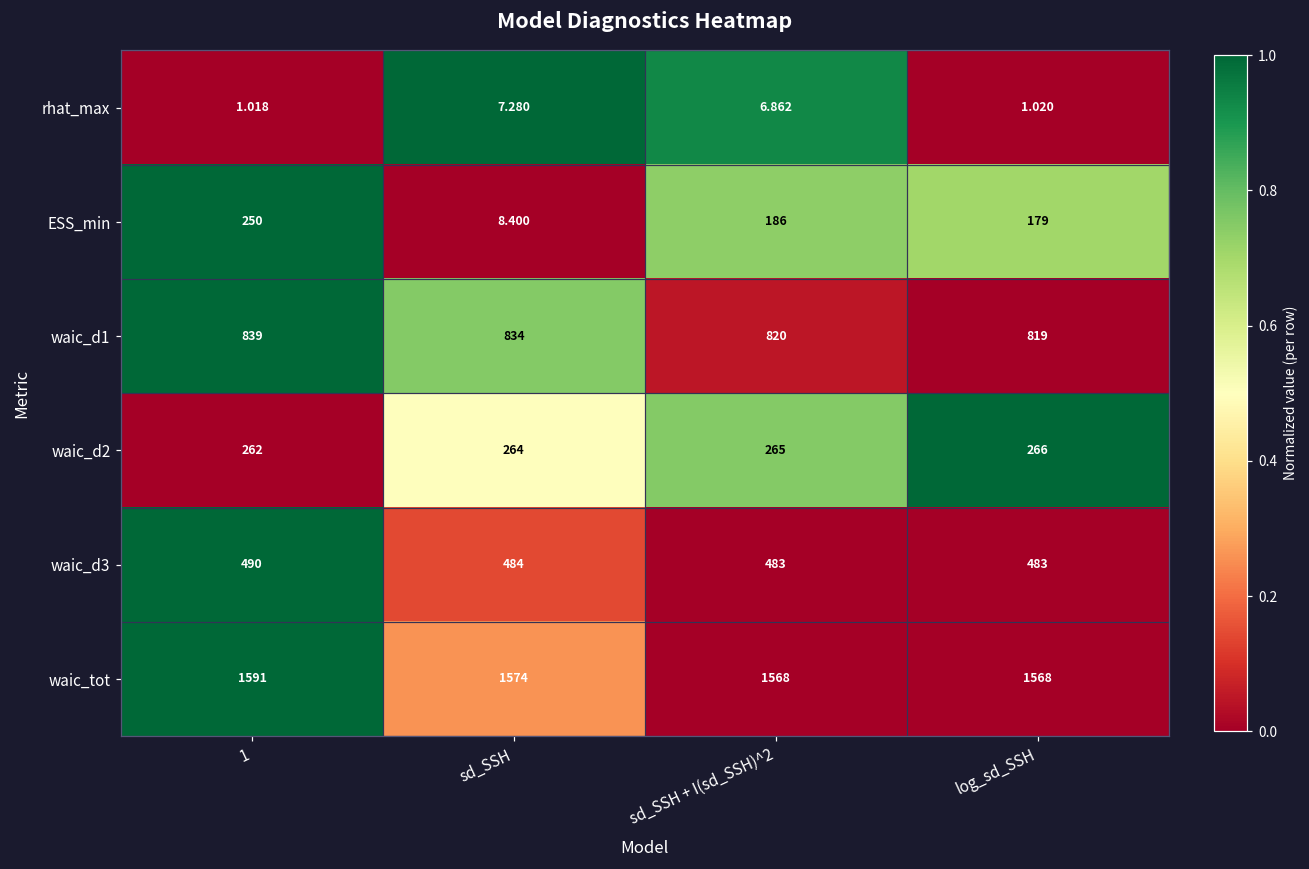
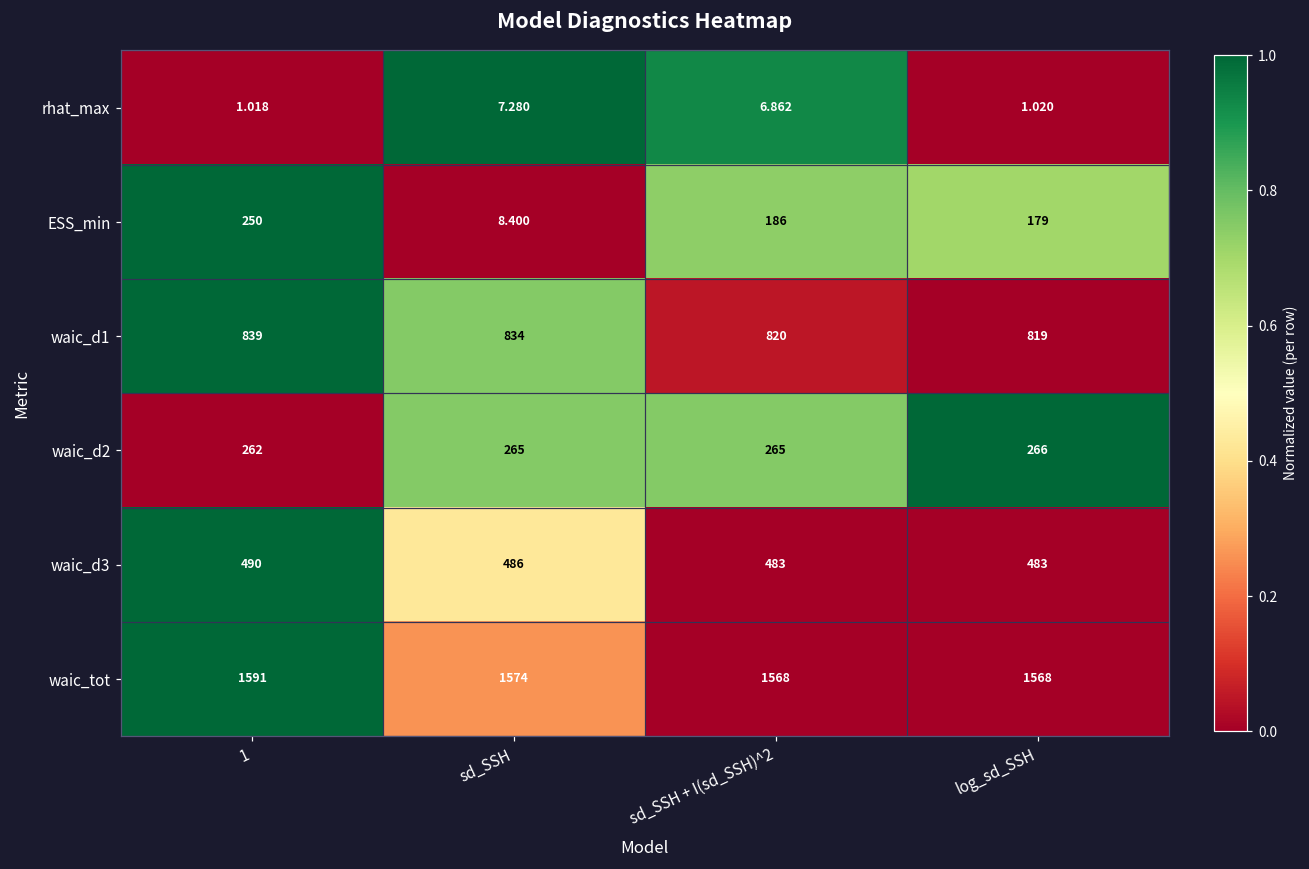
  {
    "rhat_max": {
      "1": 1.018,
      "sd_SSH": 7.280,
      "sd_SSH + I(sd_SSH)^2": 6.862,
      "log_sd_SSH": 1.020
    },
    "ESS_min": {
      "1": 250,
      "sd_SSH": 8.400,
      "sd_SSH + I(sd_SSH)^2": 186,
      "log_sd_SSH": 179
    },
    "waic_d1": {
      "1": 839,
      "sd_SSH": 834,
      "sd_SSH + I(sd_SSH)^2": 820,
      "log_sd_SSH": 819
    },
    "waic_d2": {
      "1": 262,
-     "sd_SSH": 264,
+     "sd_SSH": 265,
      "sd_SSH + I(sd_SSH)^2": 265,
      "log_sd_SSH": 266
    },
    "waic_d3": {
      "1": 490,
-     "sd_SSH": 484,
+     "sd_SSH": 486,
      "sd_SSH + I(sd_SSH)^2": 483,
      "log_sd_SSH": 483
    },
    "waic_tot": {
      "1": 1591,
      "sd_SSH": 1574,
      "sd_SSH + I(sd_SSH)^2": 1568,
      "log_sd_SSH": 1568
    }
  }
